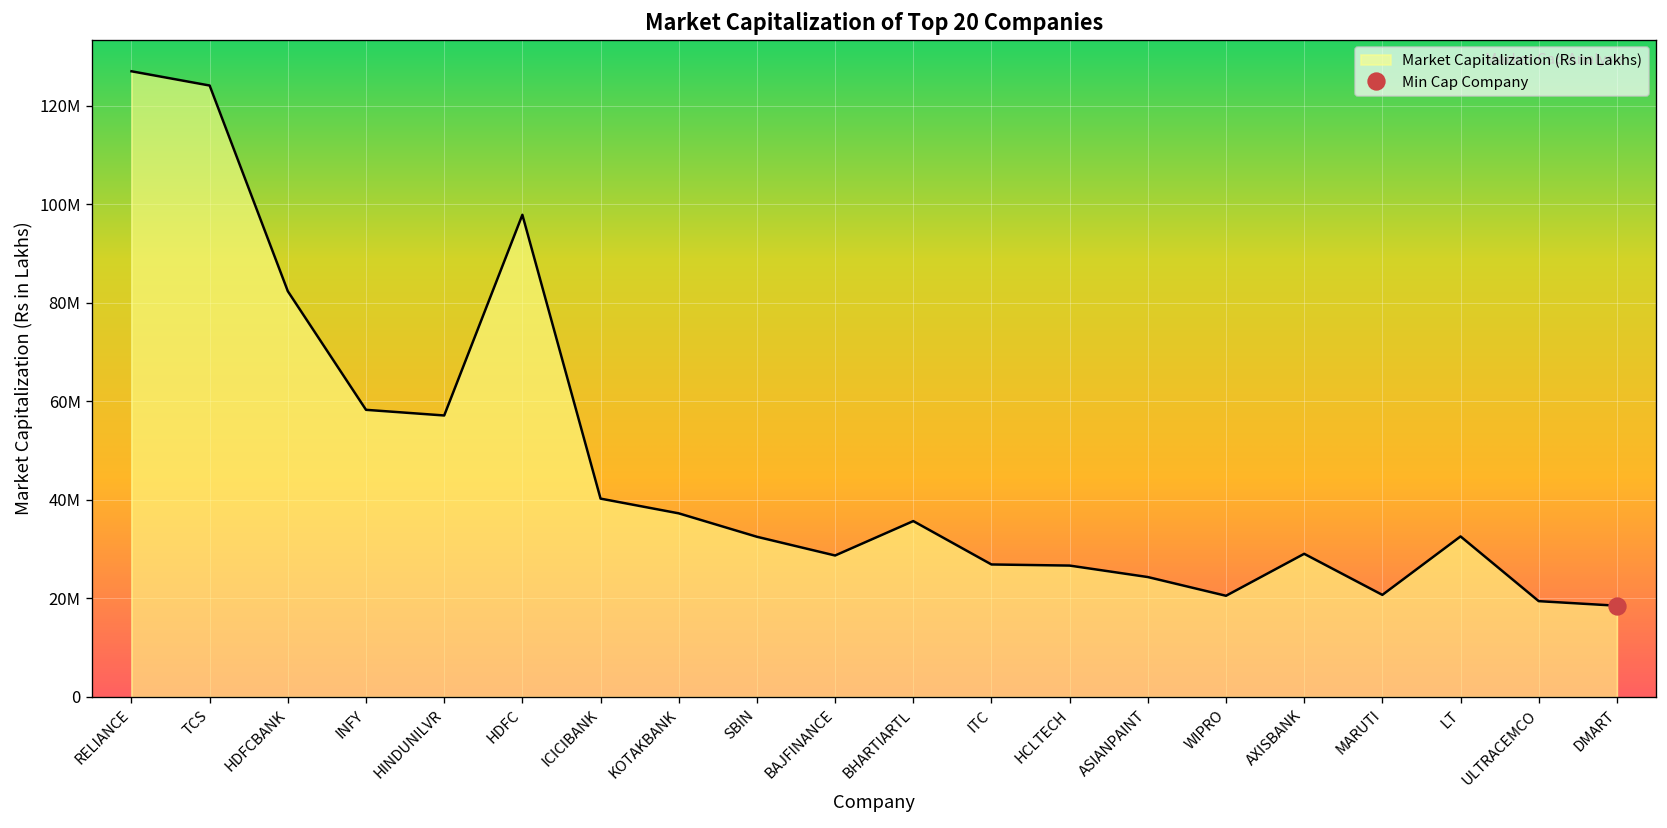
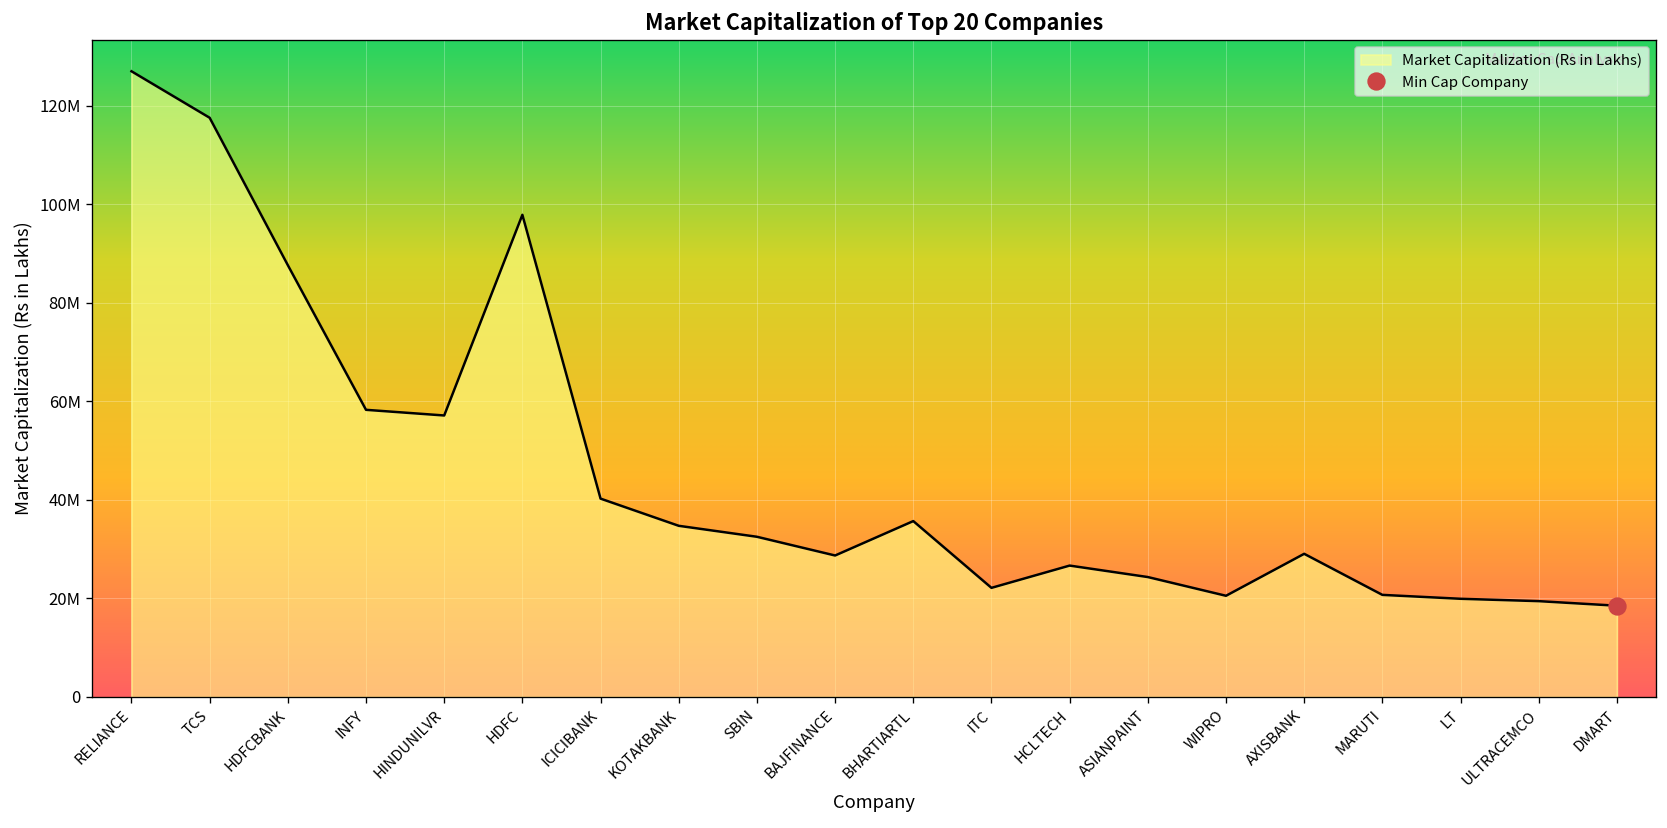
  {
    "Market Capitalization (Rs in Lakhs)": {
      "RELIANCE": 127000000,
-     "TCS": 124000000,
-     "HDFCBANK": 82000000,
+     "TCS": 118000000,
+     "HDFCBANK": 88000000,
      "INFY": 58000000,
      "HINDUNILVR": 57000000,
      "HDFC": 98000000,
      "ICICIBANK": 40000000,
-     "KOTAKBANK": 37000000,
+     "KOTAKBANK": 35000000,
      "SBIN": 33000000,
      "BAJFINANCE": 29000000,
      "BHARTIARTL": 36000000,
-     "ITC": 27000000,
+     "ITC": 22000000,
      "HCLTECH": 27000000,
      "ASIANPAINT": 24000000,
      "WIPRO": 21000000,
      "AXISBANK": 29000000,
      "MARUTI": 21000000,
-     "LT": 33000000,
+     "LT": 20000000,
      "ULTRACEMCO": 19000000
    }
  }
